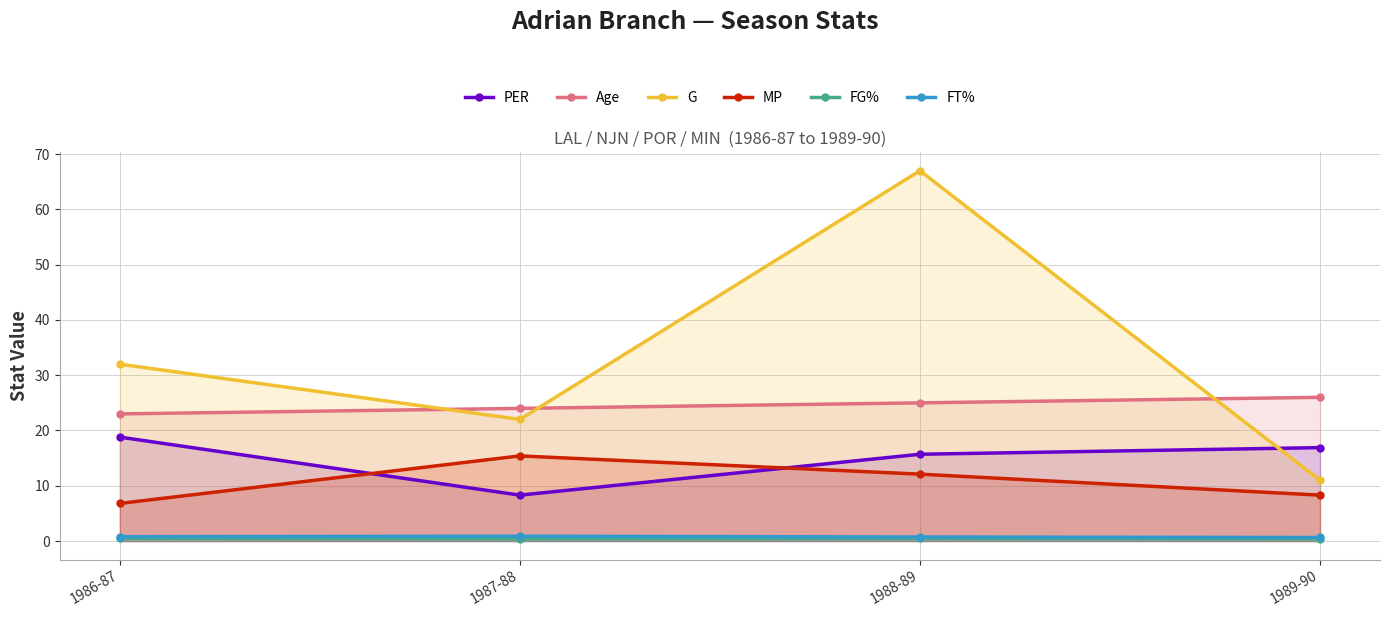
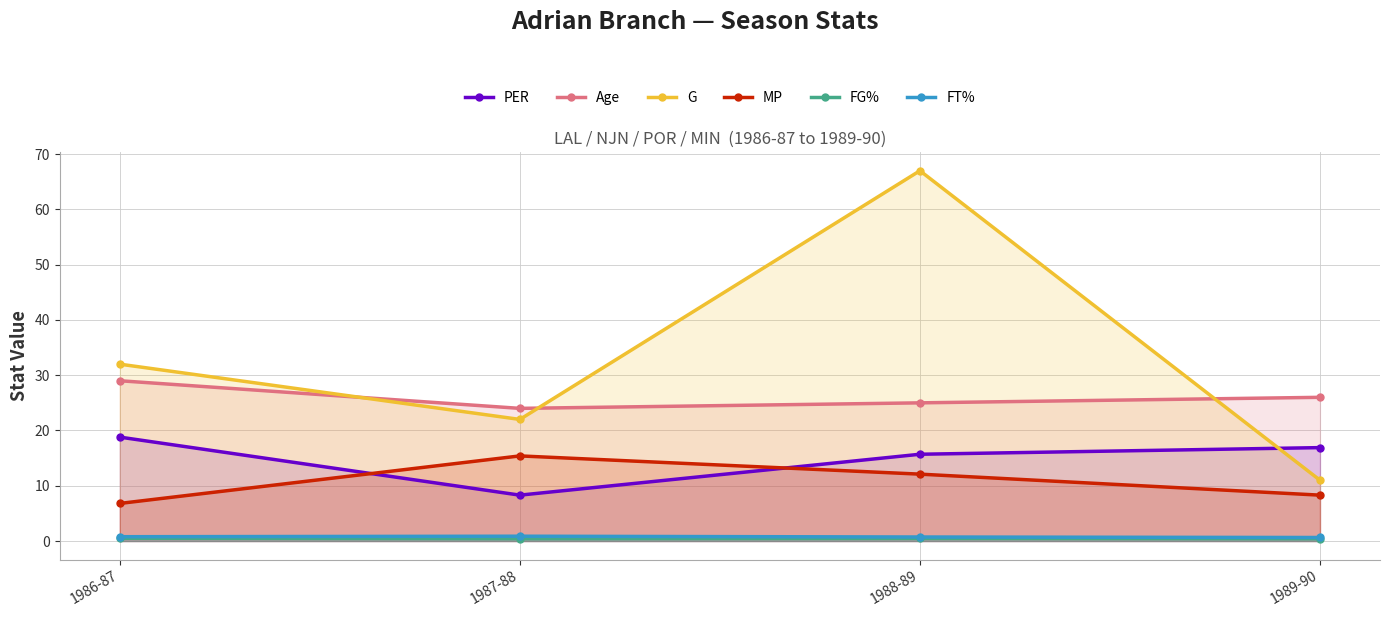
  {
    "PER": {
      "1986-87": 19,
      "1987-88": 8,
      "1988-89": 16,
      "1989-90": 17
    },
    "Age": {
-     "1986-87": 23,
+     "1986-87": 29,
      "1987-88": 24,
      "1988-89": 25,
      "1989-90": 26
    },
    "G": {
      "1986-87": 32,
      "1987-88": 22,
      "1988-89": 67,
      "1989-90": 11
    },
    "MP": {
      "1986-87": 7,
      "1987-88": 15,
      "1988-89": 12,
      "1989-90": 8
    }
  }
